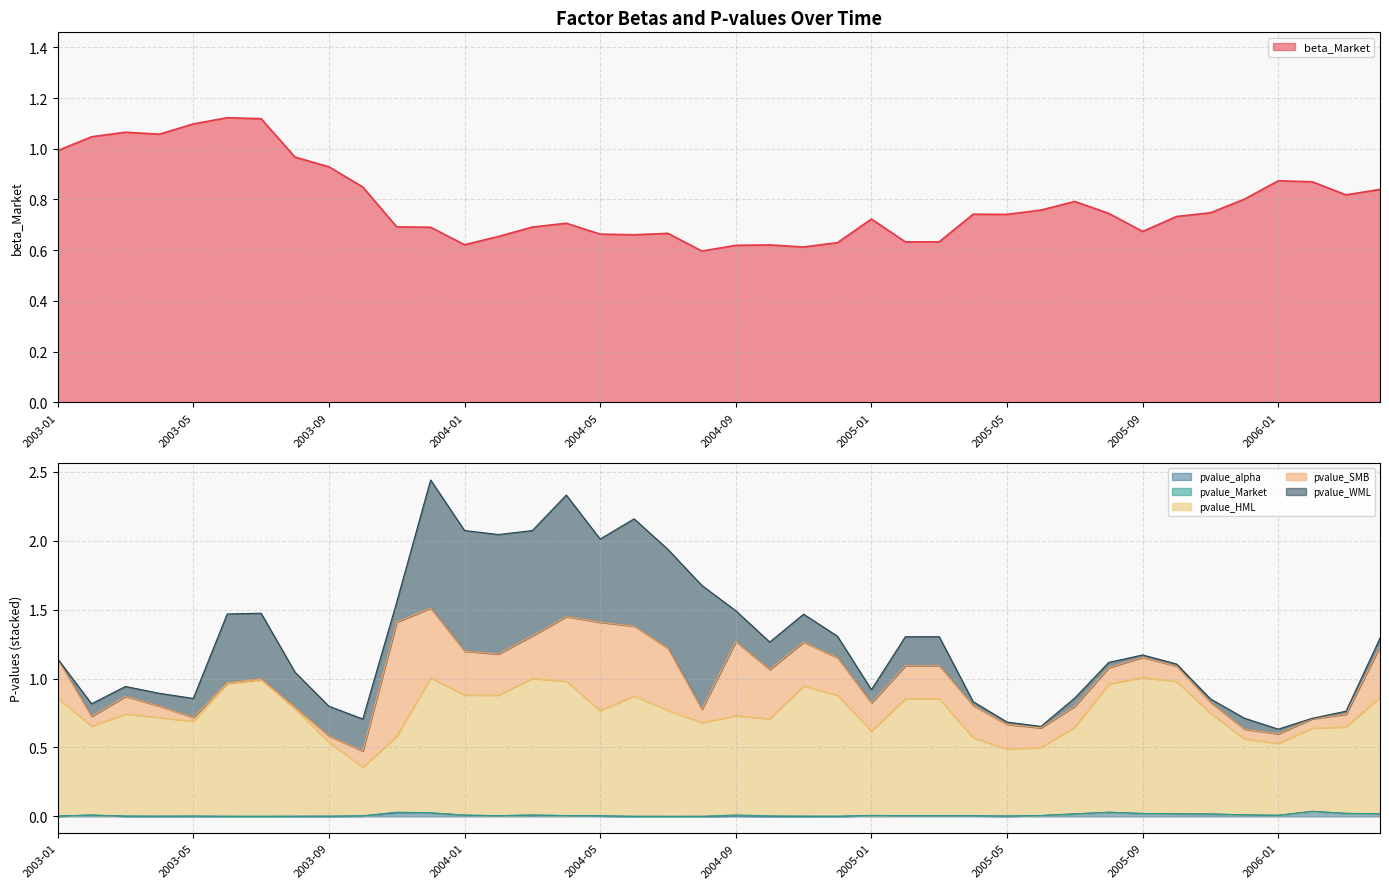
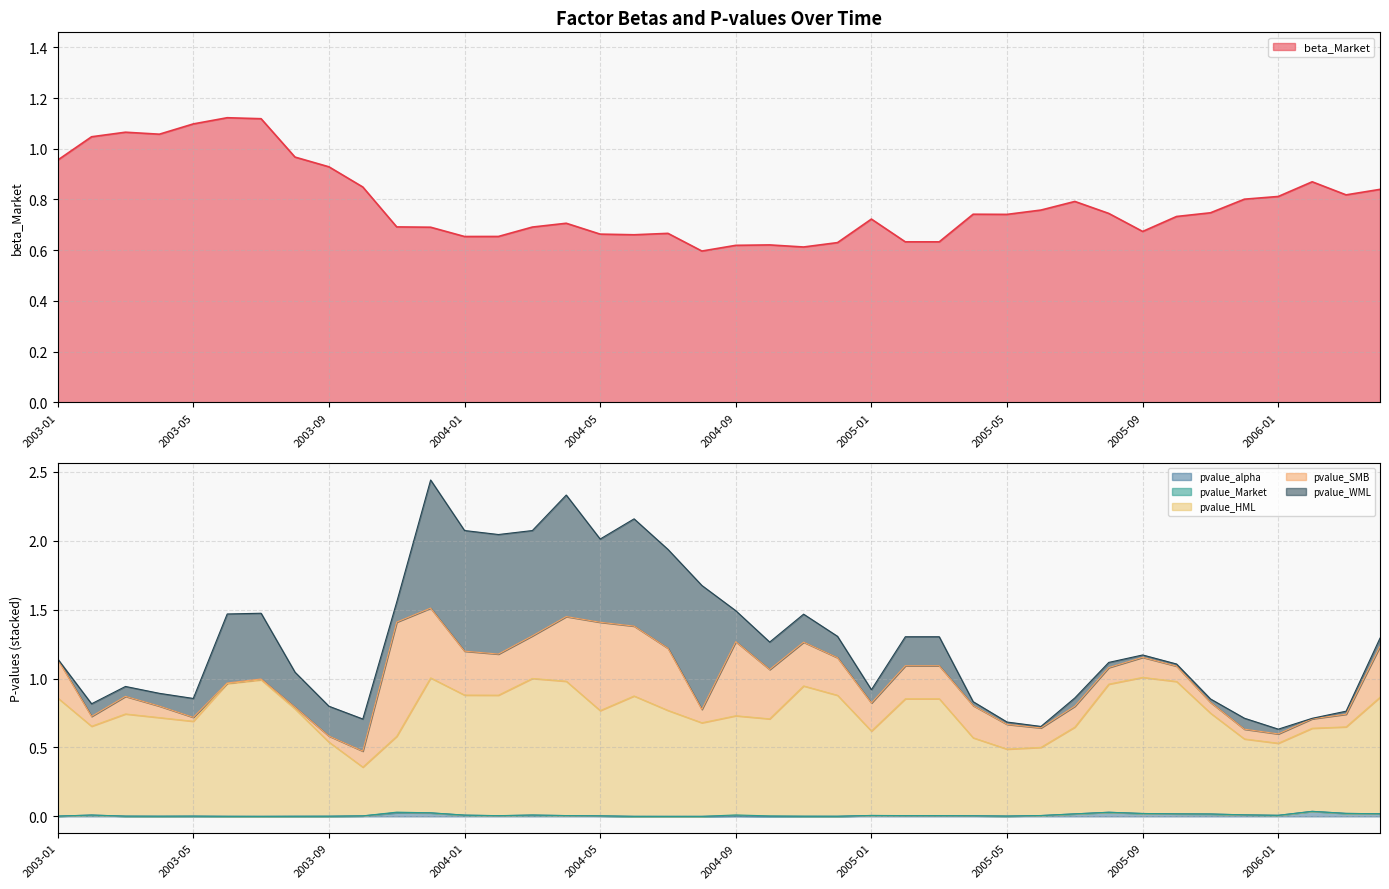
  {
    "Factor Betas and P-values Over Time": {
-     "2003-01": 0.99,
+     "2003-01": 0.96,
      "2003-05": 1.10,
      "2003-09": 0.93,
-     "2004-01": 0.62,
+     "2004-01": 0.65,
      "2004-05": 0.66,
      "2004-09": 0.62,
      "2005-01": 0.72,
      "2005-05": 0.74,
      "2005-09": 0.67,
-     "2006-01": 0.87
+     "2006-01": 0.81
    }
  }
